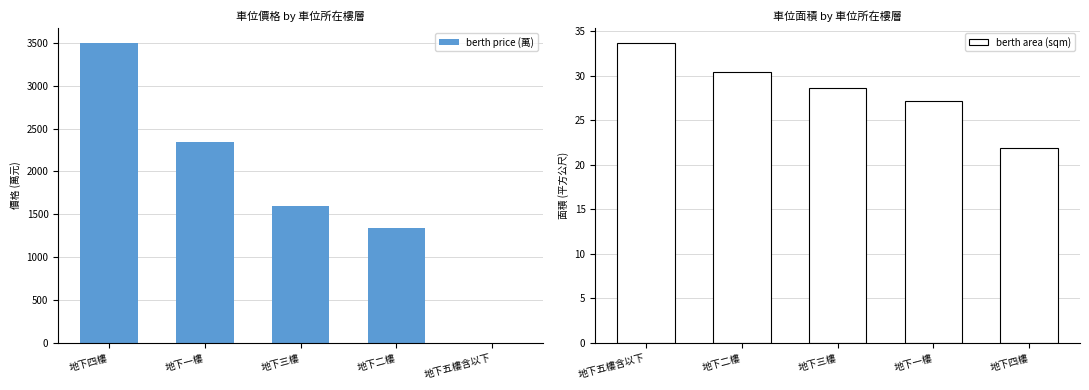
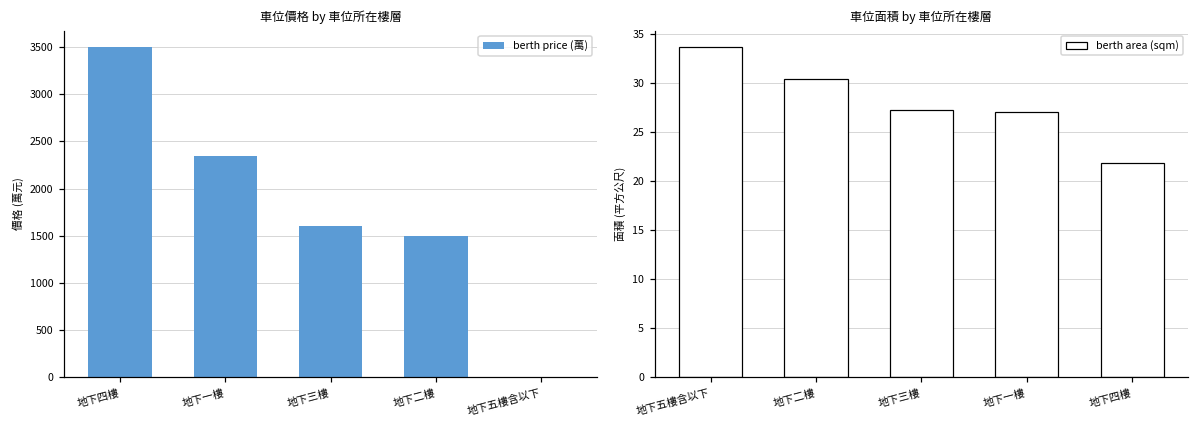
  {
    "車位價格 by 車位所在樓層": {
      "地下四樓": 3500,
      "地下一樓": 2300,
      "地下三樓": 1600,
-     "地下二樓": 1300,
+     "地下二樓": 1500,
      "地下五樓含以下": 0
    },
    "車位面積 by 車位所在樓層": {
      "地下五樓含以下": 34,
      "地下二樓": 30,
-     "地下三樓": 29,
+     "地下三樓": 27,
      "地下一樓": 27,
      "地下四樓": 22
    }
  }
